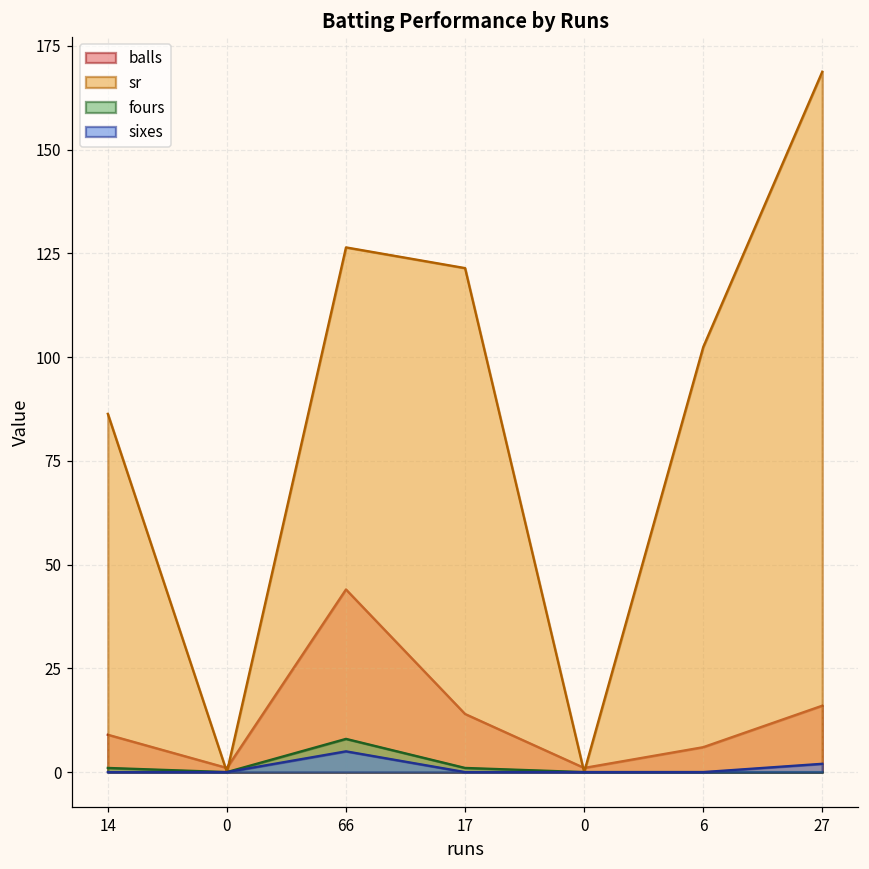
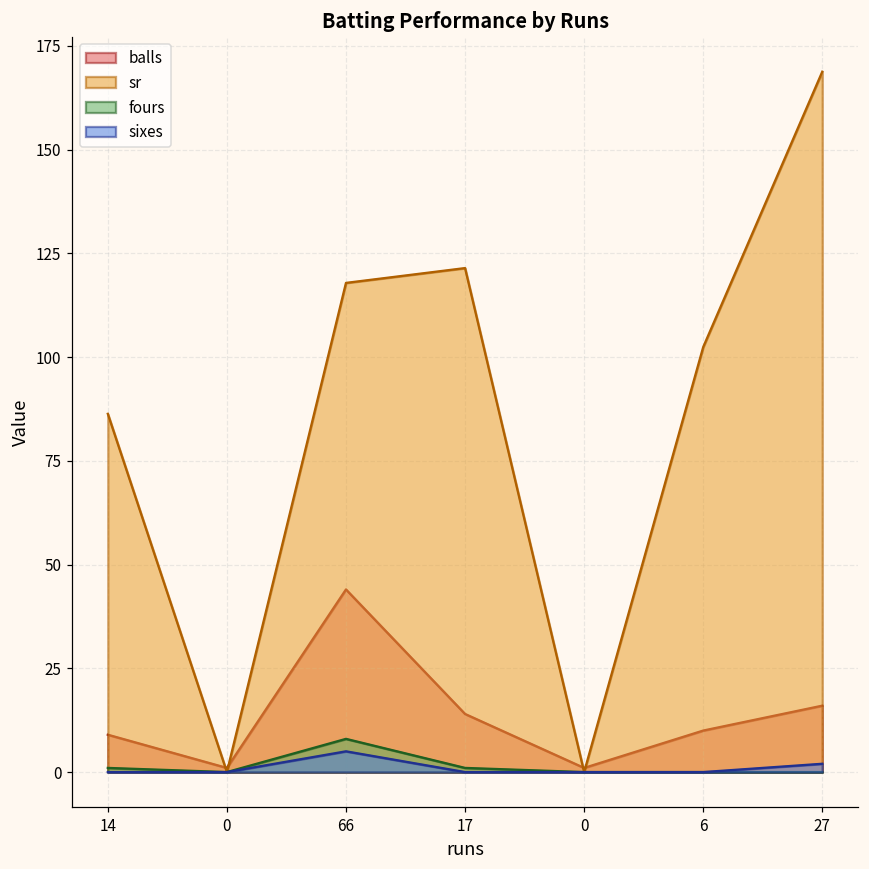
  {
    "balls": {
      "14": 9,
      "66": 44,
      "17": 14,
-     "6": 6,
+     "6": 10,
      "27": 16
    },
    "sr": {
      "14": 86,
-     "66": 126,
+     "66": 118,
      "17": 121,
      "6": 102,
      "27": 169
    },
    "fours": {
      "14": 1,
      "66": 8,
      "17": 1,
      "27": 0
    },
    "sixes": {
      "14": 0,
      "66": 5,
      "17": 0,
      "27": 2
    }
  }
